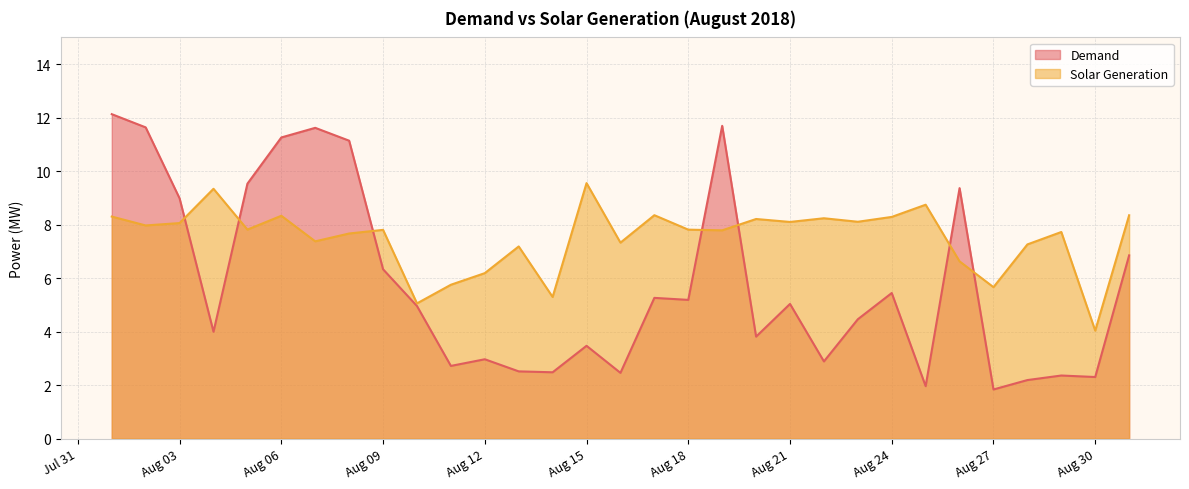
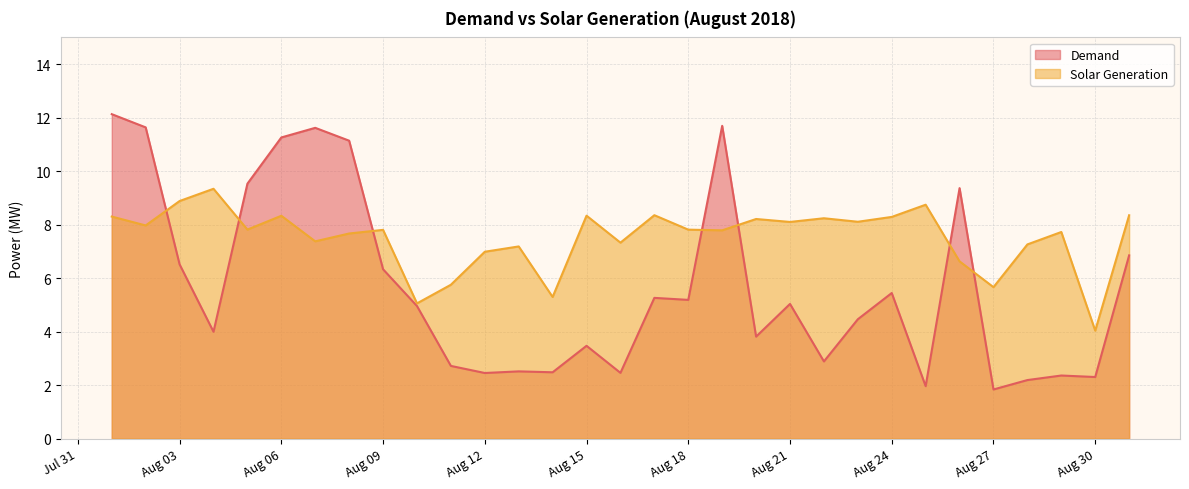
  {
    "Demand": {
-     "Aug 03": 9.0,
+     "Aug 03": 6.5,
      "Aug 06": 11.3,
      "Aug 09": 6.3,
-     "Aug 12": 3.0,
+     "Aug 12": 2.5,
      "Aug 15": 3.5,
      "Aug 18": 5.2,
      "Aug 21": 5.0,
      "Aug 24": 5.4,
      "Aug 27": 1.8,
      "Aug 30": 2.3
    },
    "Solar Generation": {
-     "Aug 03": 8.1,
+     "Aug 03": 8.9,
      "Aug 06": 8.3,
      "Aug 09": 7.8,
-     "Aug 12": 6.2,
-     "Aug 15": 9.6,
+     "Aug 12": 7.0,
+     "Aug 15": 8.3,
      "Aug 18": 7.8,
      "Aug 21": 8.1,
      "Aug 24": 8.3,
      "Aug 27": 5.7,
      "Aug 30": 4.0
    }
  }
